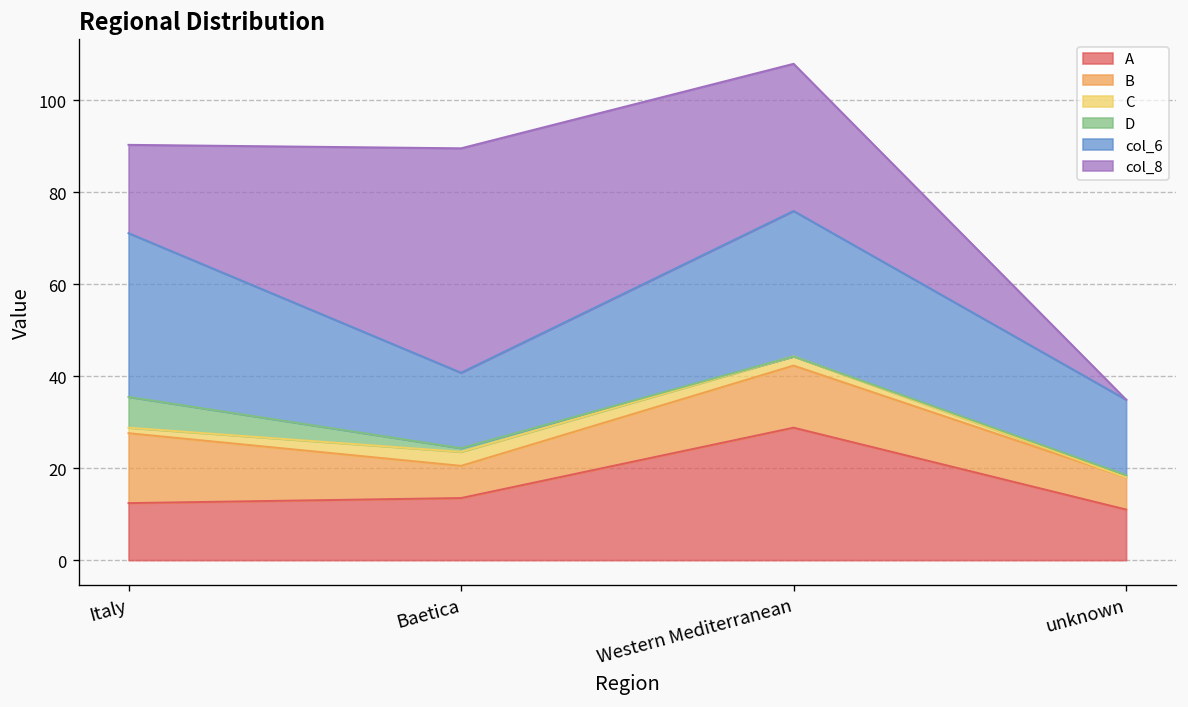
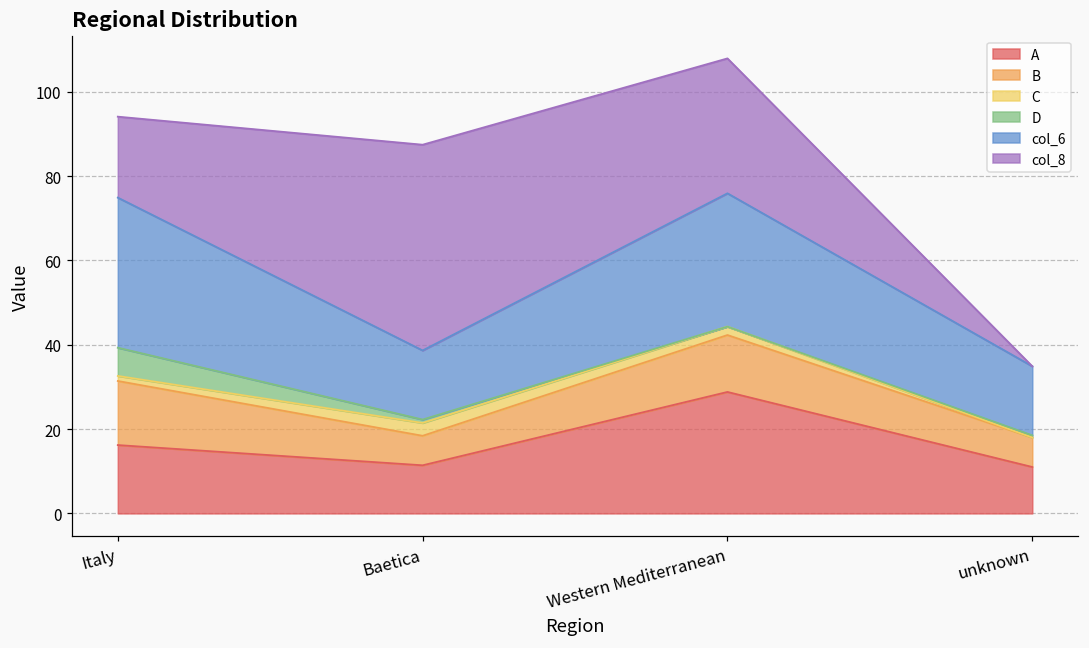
  {
    "A": {
-     "Italy": 12,
-     "Baetica": 14,
+     "Italy": 16,
+     "Baetica": 11,
      "Western Mediterranean": 29,
      "unknown": 11
    },
    "D": {
      "Italy": 7,
      "Baetica": 1
    },
    "col_6": {
      "Italy": 36,
      "Baetica": 16,
      "Western Mediterranean": 32
    },
    "col_8": {
      "Italy": 19,
      "Baetica": 49,
      "Western Mediterranean": 32
    }
  }
